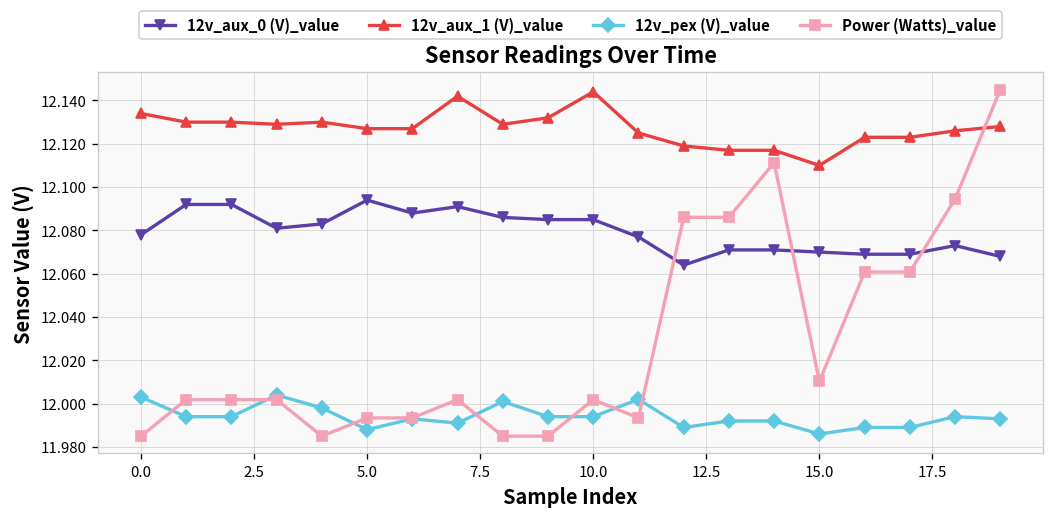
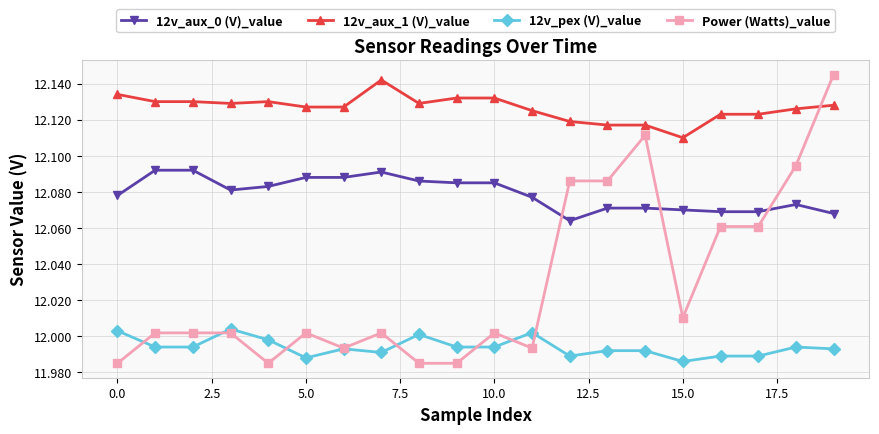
  {
    "12v_aux_0 (V)_value": {
      "0.0": 12.078,
-     "5.0": 12.094,
+     "5.0": 12.088,
      "10.0": 12.085,
      "15.0": 12.070
    },
    "12v_aux_1 (V)_value": {
      "0.0": 12.134,
      "5.0": 12.127,
-     "10.0": 12.144,
+     "10.0": 12.132,
      "15.0": 12.110
    },
    "12v_pex (V)_value": {
      "0.0": 12.003,
      "5.0": 11.988,
      "10.0": 11.994,
      "15.0": 11.986
    },
    "Power (Watts)_value": {
      "0.0": 11.985,
-     "5.0": 11.993,
+     "5.0": 12.002,
      "10.0": 12.002,
      "15.0": 12.010
    }
  }
